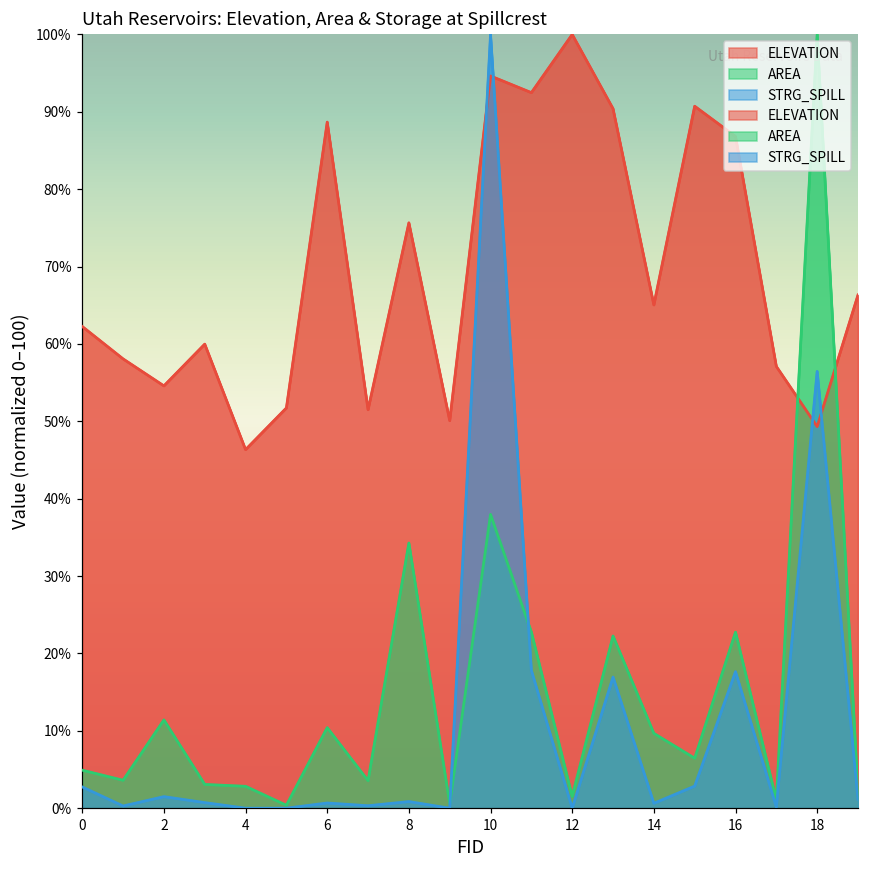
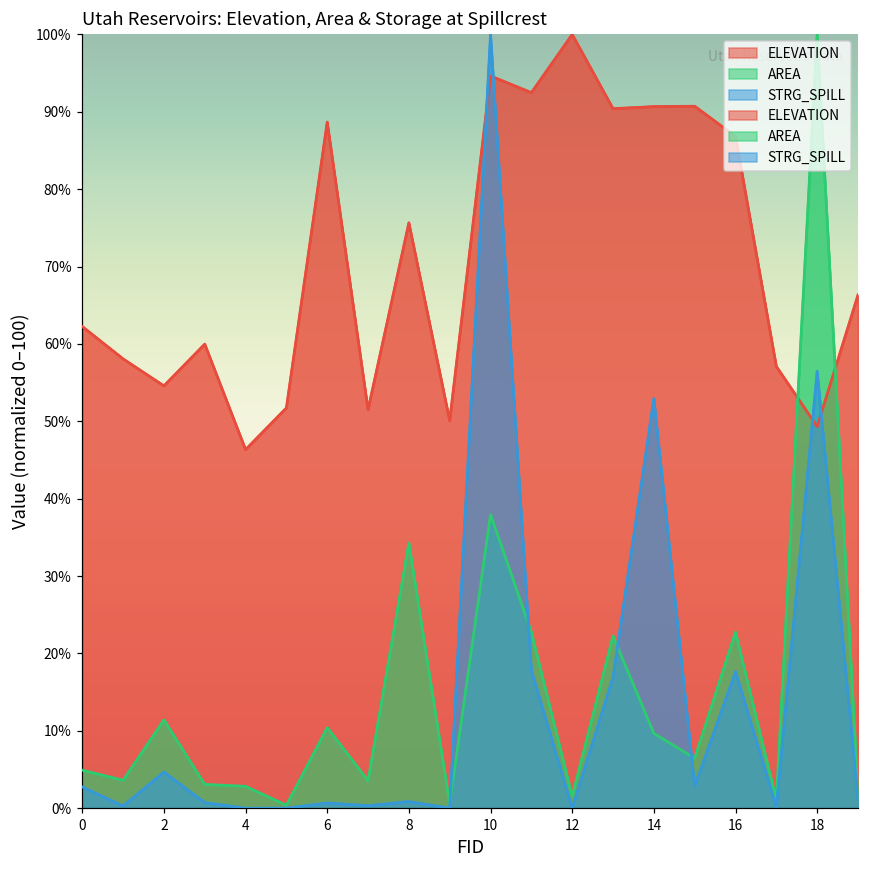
  {
    "ELEVATION": {
      "0": "62%",
      "2": "55%",
      "4": "46%",
      "6": "89%",
      "8": "76%",
      "10": "95%",
      "12": "100%",
-     "14": "65%",
+     "14": "91%",
      "18": "49%"
    },
    "AREA": {
      "0": "5%",
      "2": "11%",
      "4": "3%",
      "6": "10%",
      "8": "34%",
      "10": "38%",
      "12": "2%",
      "14": "10%",
      "16": "23%",
      "18": "100%"
    },
    "STRG_SPILL": {
      "0": "3%",
-     "2": "1%",
+     "2": "5%",
      "4": "0%",
      "6": "1%",
      "8": "1%",
      "10": "100%",
      "12": "0%",
-     "14": "1%",
+     "14": "53%",
      "16": "18%",
      "18": "56%"
    }
  }
